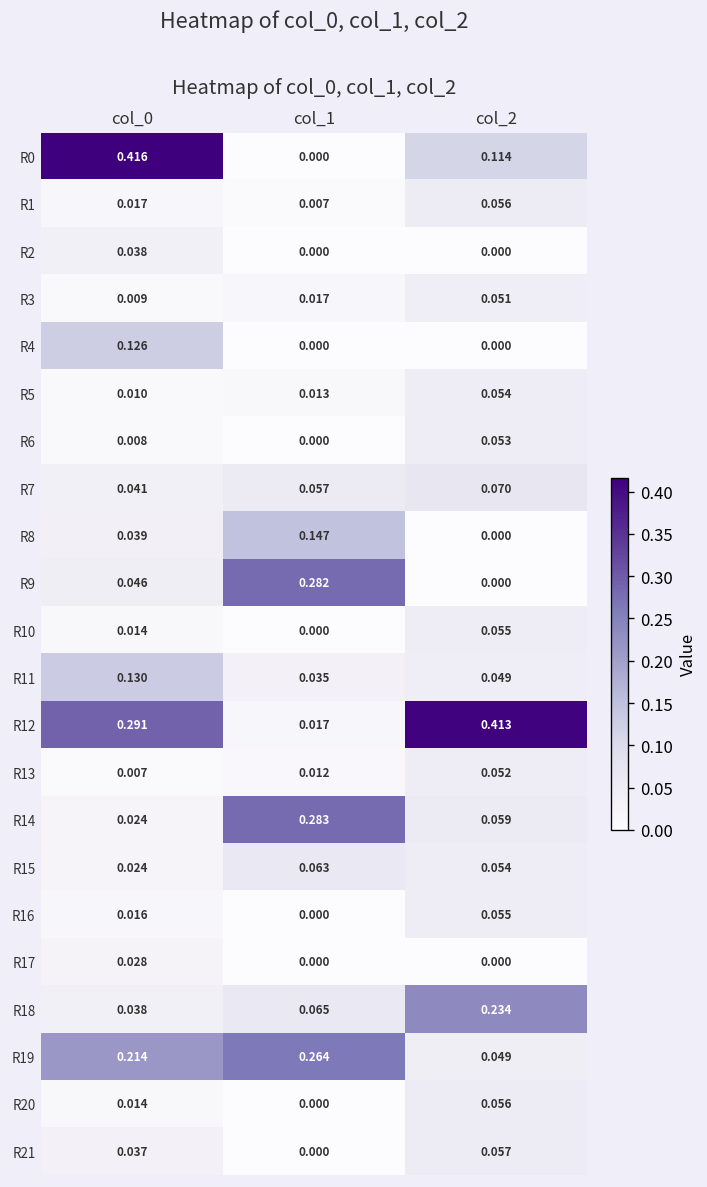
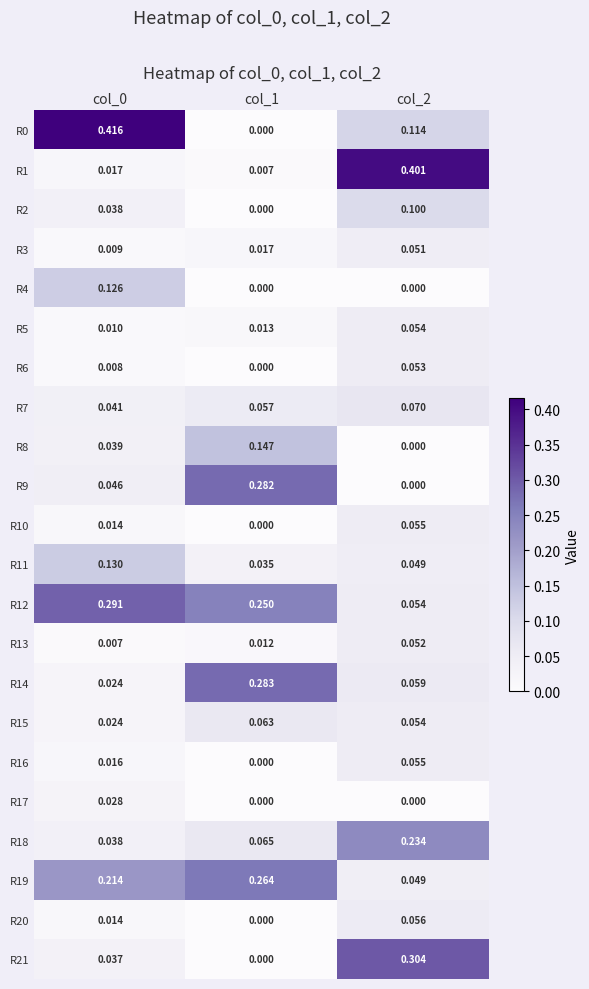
  {
    "R0": {
      "col_0": 0.416,
      "col_1": 0.000,
      "col_2": 0.114
    },
    "R1": {
      "col_0": 0.017,
      "col_1": 0.007,
-     "col_2": 0.056
+     "col_2": 0.401
    },
    "R2": {
      "col_0": 0.038,
      "col_1": 0.000,
-     "col_2": 0.000
+     "col_2": 0.100
    },
    "R3": {
      "col_0": 0.009,
      "col_1": 0.017,
      "col_2": 0.051
    },
    "R4": {
      "col_0": 0.126,
      "col_1": 0.000,
      "col_2": 0.000
    },
    "R5": {
      "col_0": 0.010,
      "col_1": 0.013,
      "col_2": 0.054
    },
    "R6": {
      "col_0": 0.008,
      "col_1": 0.000,
      "col_2": 0.053
    },
    "R7": {
      "col_0": 0.041,
      "col_1": 0.057,
      "col_2": 0.070
    },
    "R8": {
      "col_0": 0.039,
      "col_1": 0.147,
      "col_2": 0.000
    },
    "R9": {
      "col_0": 0.046,
      "col_1": 0.282,
      "col_2": 0.000
    },
    "R10": {
      "col_0": 0.014,
      "col_1": 0.000,
      "col_2": 0.055
    },
    "R11": {
      "col_0": 0.130,
      "col_1": 0.035,
      "col_2": 0.049
    },
    "R12": {
      "col_0": 0.291,
-     "col_1": 0.017,
-     "col_2": 0.413
+     "col_1": 0.250,
+     "col_2": 0.054
    },
    "R13": {
      "col_0": 0.007,
      "col_1": 0.012,
      "col_2": 0.052
    },
    "R14": {
      "col_0": 0.024,
      "col_1": 0.283,
      "col_2": 0.059
    },
    "R15": {
      "col_0": 0.024,
      "col_1": 0.063,
      "col_2": 0.054
    },
    "R16": {
      "col_0": 0.016,
      "col_1": 0.000,
      "col_2": 0.055
    },
    "R17": {
      "col_0": 0.028,
      "col_1": 0.000,
      "col_2": 0.000
    },
    "R18": {
      "col_0": 0.038,
      "col_1": 0.065,
      "col_2": 0.234
    },
    "R19": {
      "col_0": 0.214,
      "col_1": 0.264,
      "col_2": 0.049
    },
    "R20": {
      "col_0": 0.014,
      "col_1": 0.000,
      "col_2": 0.056
    },
    "R21": {
      "col_0": 0.037,
      "col_1": 0.000,
-     "col_2": 0.057
+     "col_2": 0.304
    }
  }
